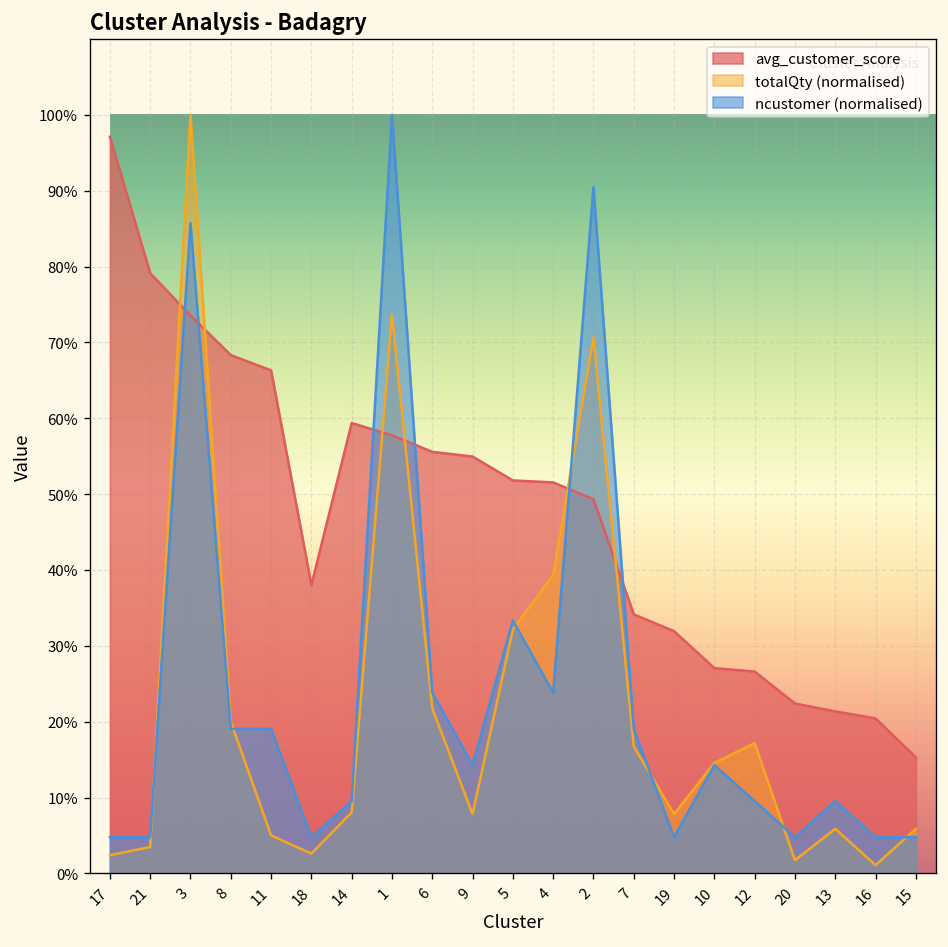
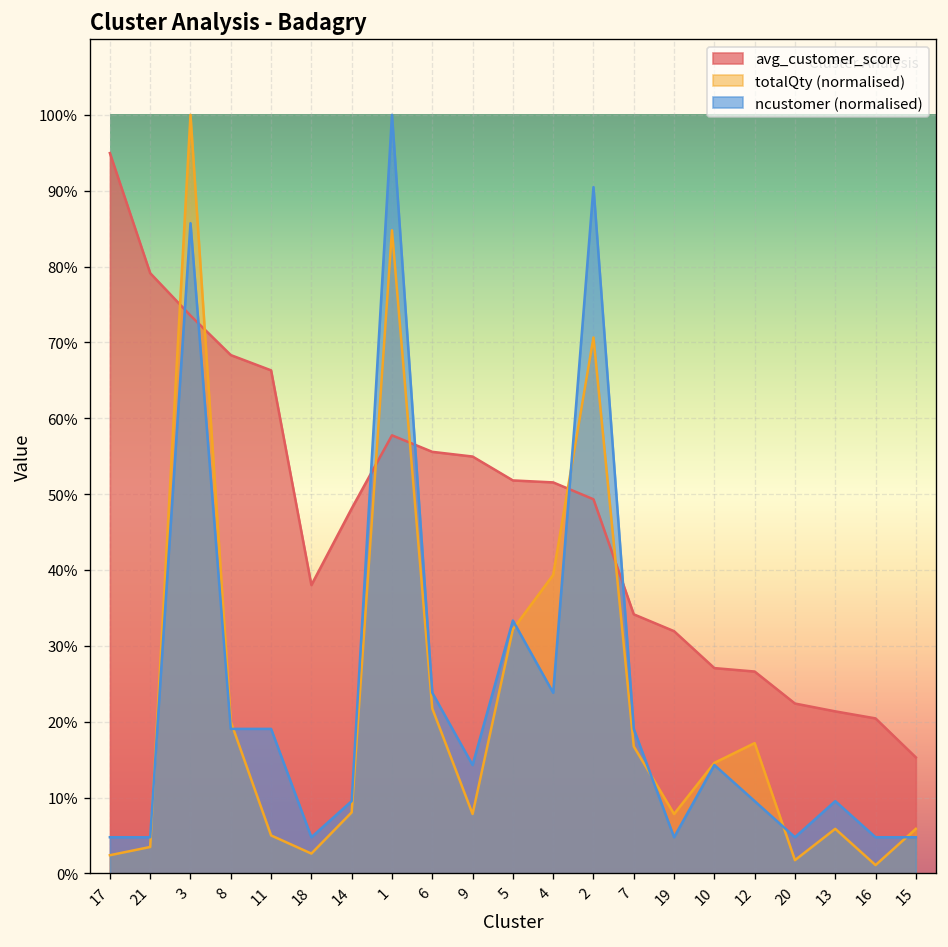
  {
    "avg_customer_score": {
-     "17": "97%",
+     "17": "95%",
      "21": "79%",
      "3": "74%",
      "8": "68%",
      "11": "66%",
      "18": "38%",
-     "14": "59%",
+     "14": "48%",
      "1": "58%",
      "6": "56%",
      "9": "55%",
      "5": "52%",
      "4": "52%",
      "2": "49%",
      "7": "34%",
      "19": "32%",
      "10": "27%",
      "12": "27%",
      "20": "22%",
      "13": "21%",
      "16": "20%",
      "15": "15%"
    },
    "totalQty (normalised)": {
      "17": "2%",
      "21": "3%",
      "3": "100%",
      "8": "20%",
      "11": "5%",
      "18": "3%",
      "14": "8%",
-     "1": "74%",
+     "1": "85%",
      "6": "22%",
      "9": "8%",
      "5": "32%",
      "4": "39%",
      "2": "71%",
      "7": "17%",
      "19": "8%",
      "12": "17%",
      "20": "2%",
      "13": "6%",
      "16": "1%",
      "15": "6%"
    },
    "ncustomer (normalised)": {
      "17": "5%",
      "21": "5%",
      "3": "86%",
      "8": "19%",
      "11": "19%",
      "18": "5%",
      "14": "10%",
      "1": "100%",
      "6": "24%",
      "9": "14%",
      "5": "33%",
      "4": "24%",
      "2": "90%",
      "7": "19%",
      "19": "5%",
      "12": "10%",
      "20": "5%",
      "13": "10%",
      "16": "5%",
      "15": "5%"
    }
  }
